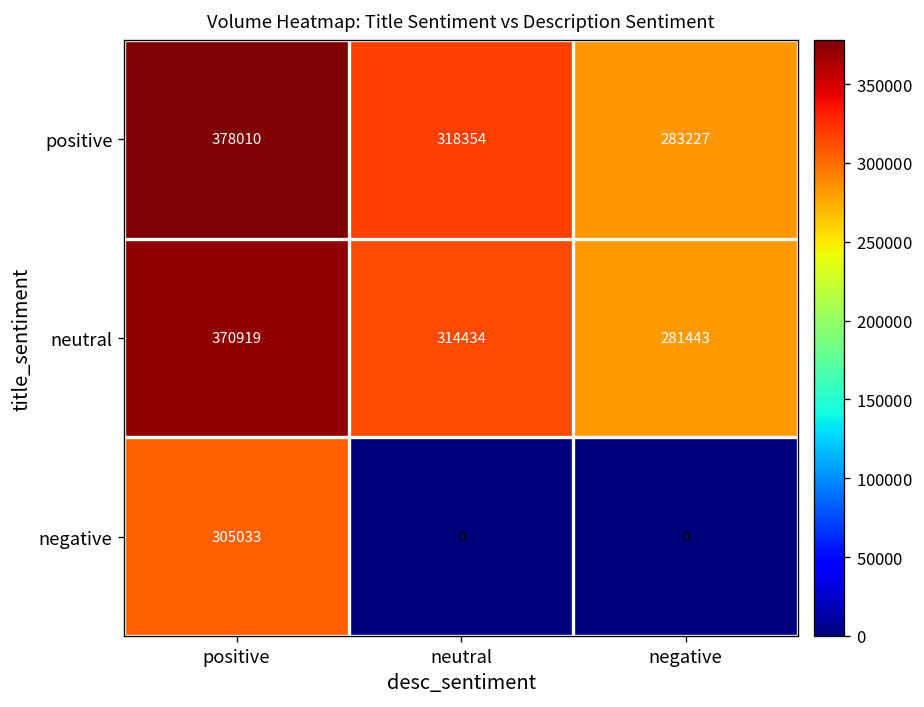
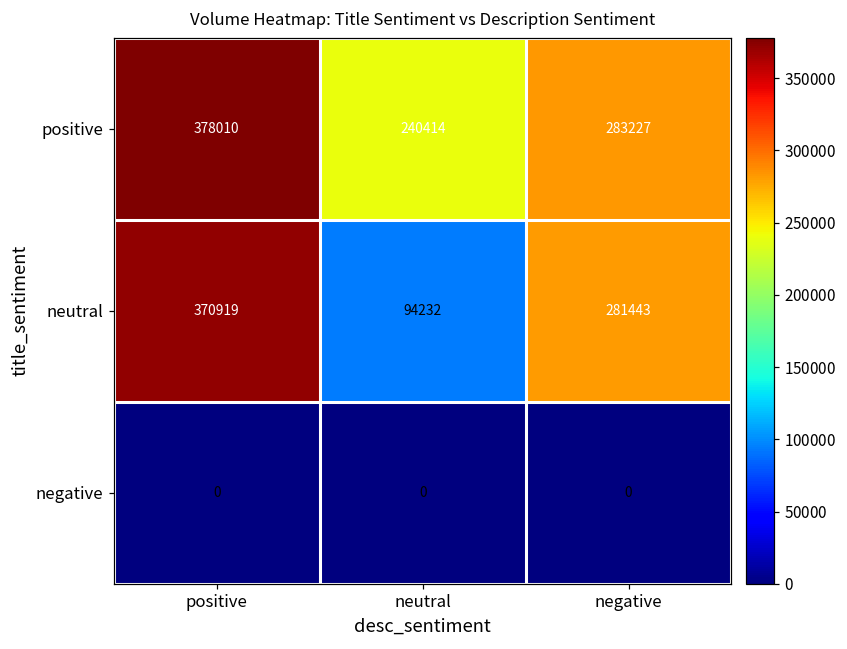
  {
    "positive": {
      "positive": 378010,
-     "neutral": 318354,
+     "neutral": 240414,
      "negative": 283227
    },
    "neutral": {
      "positive": 370919,
-     "neutral": 314434,
+     "neutral": 94232,
      "negative": 281443
    },
    "negative": {
-     "positive": 305033,
+     "positive": 0,
      "neutral": 0,
      "negative": 0
    }
  }
